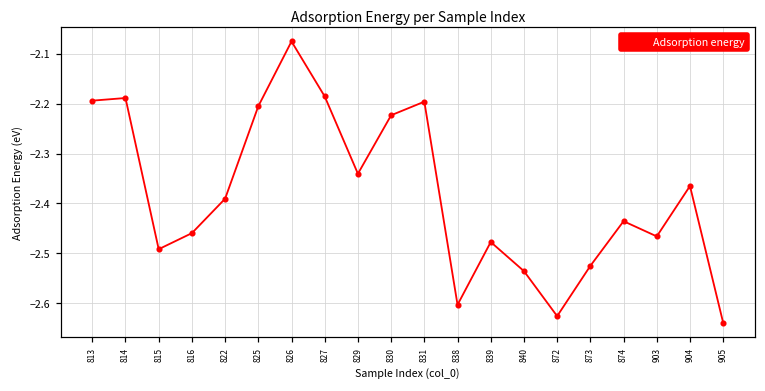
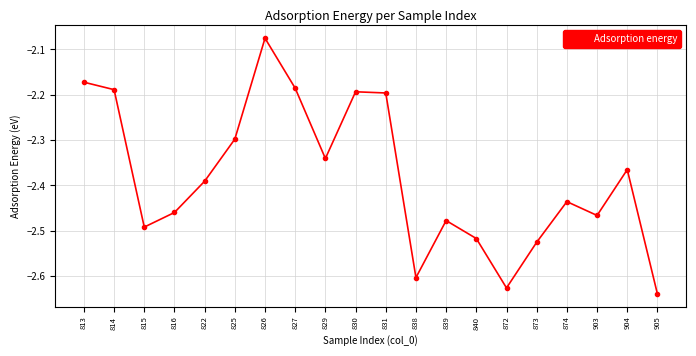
  {
-   "813": -2.19,
+   "813": -2.17,
    "814": -2.19,
    "815": -2.49,
    "816": -2.46,
    "822": -2.39,
-   "825": -2.21,
+   "825": -2.30,
    "826": -2.08,
    "827": -2.19,
    "829": -2.34,
-   "830": -2.22,
+   "830": -2.19,
    "831": -2.20,
    "838": -2.60,
    "839": -2.48,
-   "840": -2.54,
+   "840": -2.52,
    "872": -2.63,
    "873": -2.53,
    "874": -2.44,
    "903": -2.47,
    "904": -2.37,
    "905": -2.64
  }
